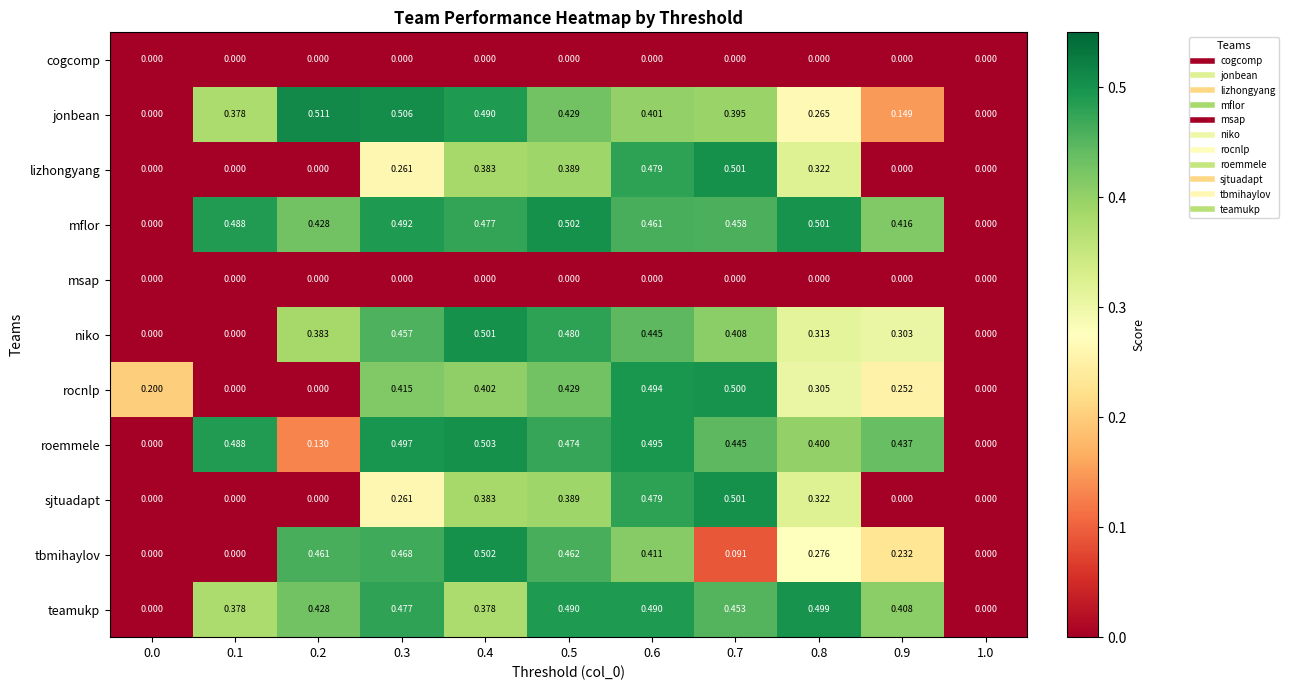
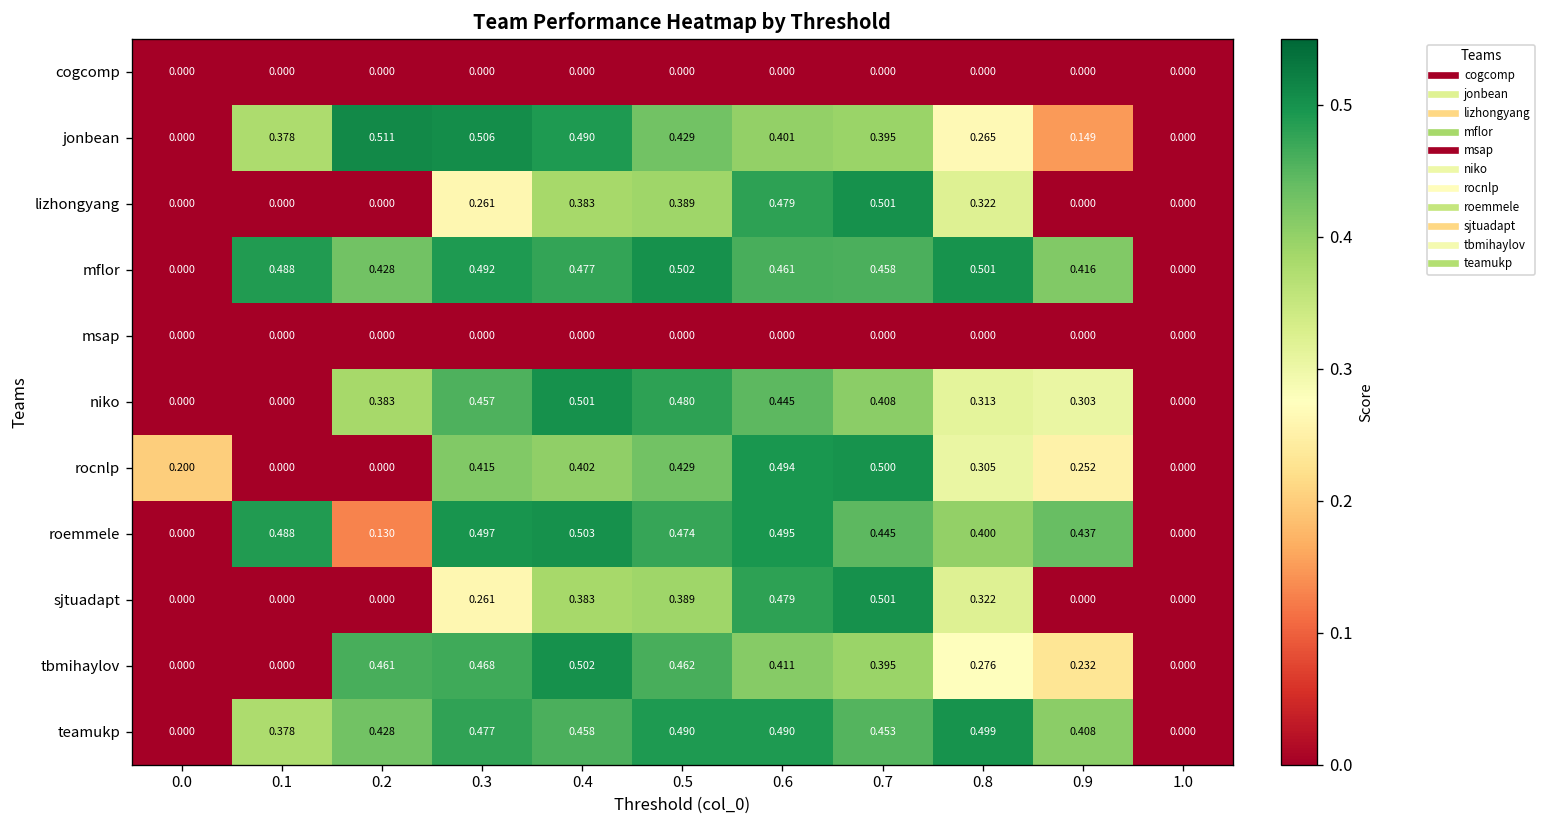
  {
    "cogcomp": {
      "0.0": 0.000,
      "0.1": 0.000,
      "0.2": 0.000,
      "0.3": 0.000,
      "0.4": 0.000,
      "0.5": 0.000,
      "0.6": 0.000,
      "0.7": 0.000,
      "0.8": 0.000,
      "0.9": 0.000,
      "1.0": 0.000
    },
    "jonbean": {
      "0.0": 0.000,
      "0.1": 0.378,
      "0.2": 0.511,
      "0.3": 0.506,
      "0.4": 0.490,
      "0.5": 0.429,
      "0.6": 0.401,
      "0.7": 0.395,
      "0.8": 0.265,
      "0.9": 0.149,
      "1.0": 0.000
    },
    "lizhongyang": {
      "0.0": 0.000,
      "0.1": 0.000,
      "0.2": 0.000,
      "0.3": 0.261,
      "0.4": 0.383,
      "0.5": 0.389,
      "0.6": 0.479,
      "0.7": 0.501,
      "0.8": 0.322,
      "0.9": 0.000,
      "1.0": 0.000
    },
    "mflor": {
      "0.0": 0.000,
      "0.1": 0.488,
      "0.2": 0.428,
      "0.3": 0.492,
      "0.4": 0.477,
      "0.5": 0.502,
      "0.6": 0.461,
      "0.7": 0.458,
      "0.8": 0.501,
      "0.9": 0.416,
      "1.0": 0.000
    },
    "msap": {
      "0.0": 0.000,
      "0.1": 0.000,
      "0.2": 0.000,
      "0.3": 0.000,
      "0.4": 0.000,
      "0.5": 0.000,
      "0.6": 0.000,
      "0.7": 0.000,
      "0.8": 0.000,
      "0.9": 0.000,
      "1.0": 0.000
    },
    "niko": {
      "0.0": 0.000,
      "0.1": 0.000,
      "0.2": 0.383,
      "0.3": 0.457,
      "0.4": 0.501,
      "0.5": 0.480,
      "0.6": 0.445,
      "0.7": 0.408,
      "0.8": 0.313,
      "0.9": 0.303,
      "1.0": 0.000
    },
    "rocnlp": {
      "0.0": 0.200,
      "0.1": 0.000,
      "0.2": 0.000,
      "0.3": 0.415,
      "0.4": 0.402,
      "0.5": 0.429,
      "0.6": 0.494,
      "0.7": 0.500,
      "0.8": 0.305,
      "0.9": 0.252,
      "1.0": 0.000
    },
    "roemmele": {
      "0.0": 0.000,
      "0.1": 0.488,
      "0.2": 0.130,
      "0.3": 0.497,
      "0.4": 0.503,
      "0.5": 0.474,
      "0.6": 0.495,
      "0.7": 0.445,
      "0.8": 0.400,
      "0.9": 0.437,
      "1.0": 0.000
    },
    "sjtuadapt": {
      "0.0": 0.000,
      "0.1": 0.000,
      "0.2": 0.000,
      "0.3": 0.261,
      "0.4": 0.383,
      "0.5": 0.389,
      "0.6": 0.479,
      "0.7": 0.501,
      "0.8": 0.322,
      "0.9": 0.000,
      "1.0": 0.000
    },
    "tbmihaylov": {
      "0.0": 0.000,
      "0.1": 0.000,
      "0.2": 0.461,
      "0.3": 0.468,
      "0.4": 0.502,
      "0.5": 0.462,
      "0.6": 0.411,
-     "0.7": 0.091,
+     "0.7": 0.395,
      "0.8": 0.276,
      "0.9": 0.232,
      "1.0": 0.000
    },
    "teamukp": {
      "0.0": 0.000,
      "0.1": 0.378,
      "0.2": 0.428,
      "0.3": 0.477,
-     "0.4": 0.378,
+     "0.4": 0.458,
      "0.5": 0.490,
      "0.6": 0.490,
      "0.7": 0.453,
      "0.8": 0.499,
      "0.9": 0.408,
      "1.0": 0.000
    }
  }
